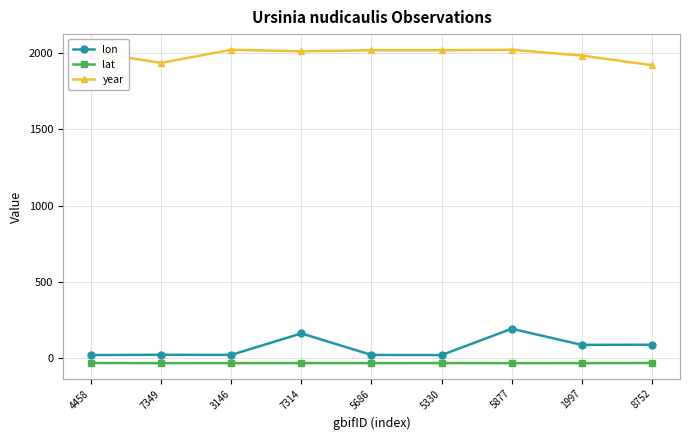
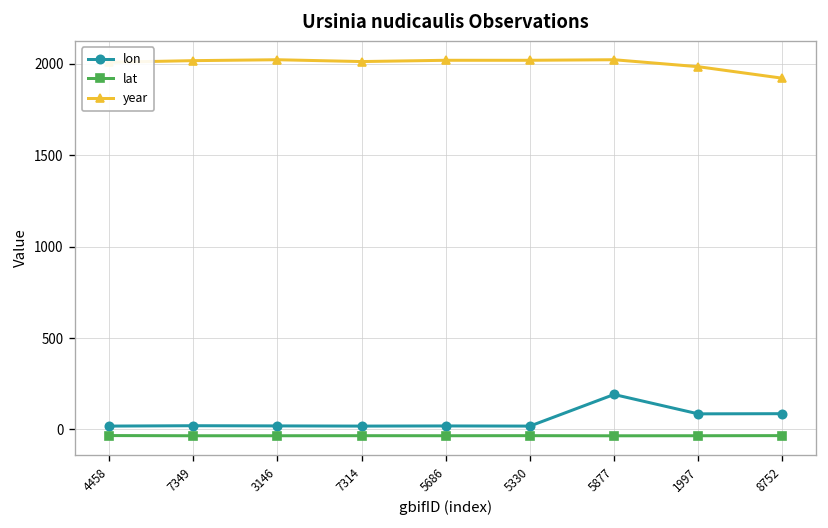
  {
    "lon": {
      "4458": 20,
      "7349": 20,
      "3146": 20,
-     "7314": 160,
+     "7314": 20,
      "5686": 20,
      "5330": 20,
      "5877": 190,
      "1997": 90,
      "8752": 90
    },
    "lat": {
      "4458": -30,
      "7349": -30,
      "3146": -30,
      "7314": -30,
      "5686": -30,
      "5330": -30,
      "5877": -30,
      "1997": -30,
      "8752": -30
    },
    "year": {
-     "7349": 1940,
+     "7349": 2020,
      "3146": 2020,
      "7314": 2010,
      "5686": 2020,
      "5330": 2020,
      "5877": 2020,
      "1997": 1980,
      "8752": 1920
    }
  }
